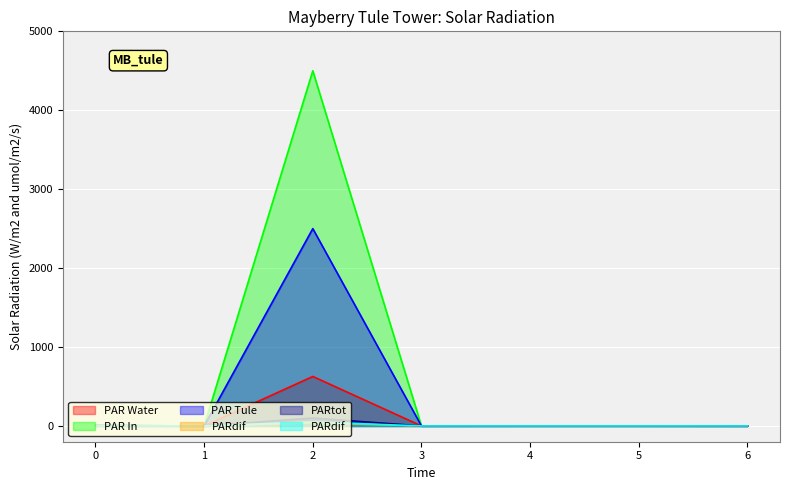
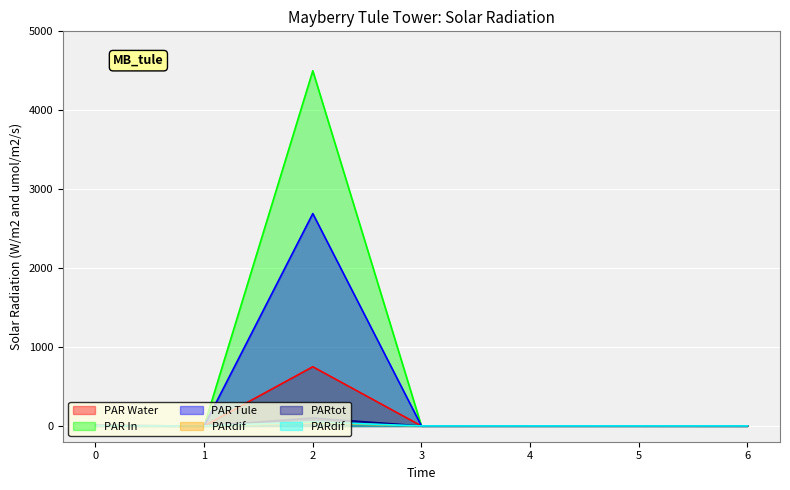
  {
    "PAR Water": {
-     "2": 600
+     "2": 800
    },
    "PAR In": {
      "2": 4500
    },
    "PAR Tule": {
-     "2": 2500
+     "2": 2700
    }
  }
